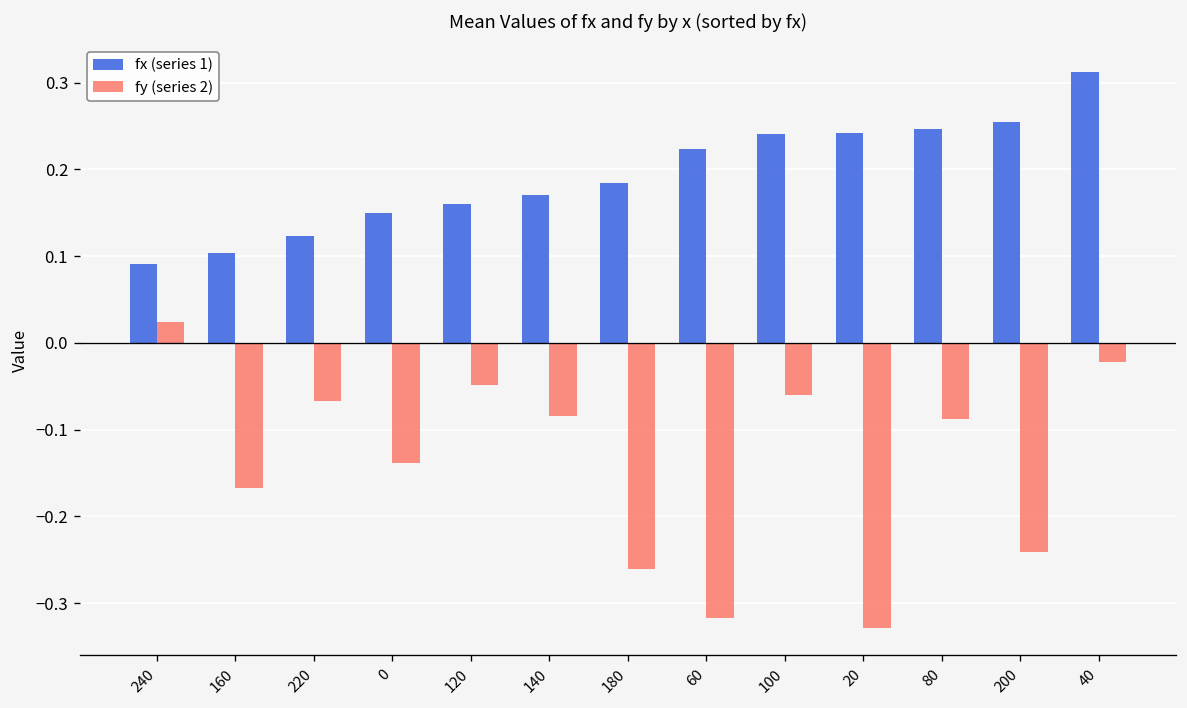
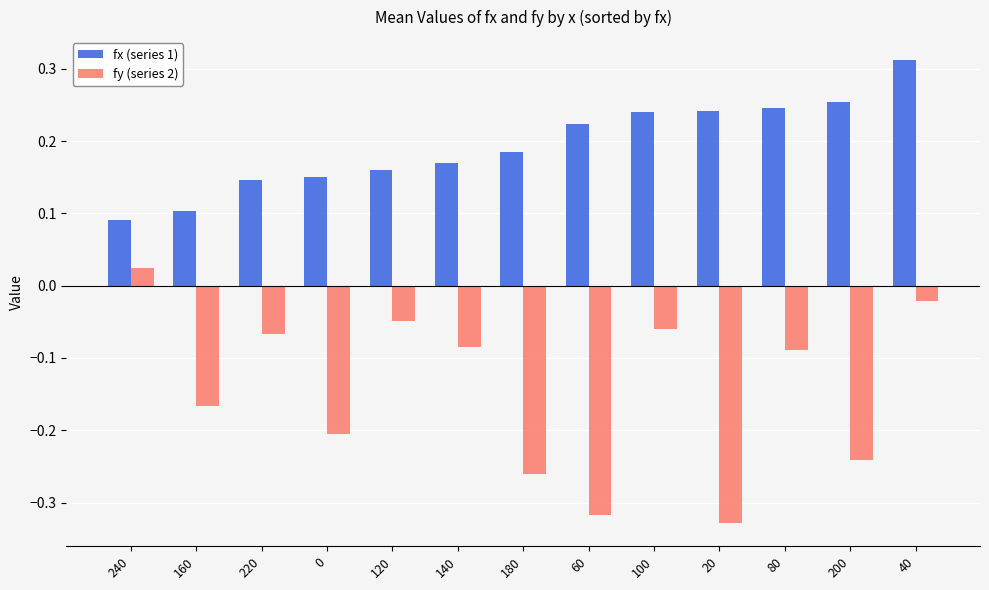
  {
    "fx (series 1)": {
      "240": 0.09,
      "160": 0.10,
-     "220": 0.12,
+     "220": 0.15,
      "0": 0.15,
      "120": 0.16,
      "140": 0.17,
      "180": 0.18,
      "60": 0.22,
      "100": 0.24,
      "20": 0.24,
      "80": 0.25,
      "200": 0.25,
      "40": 0.31
    },
    "fy (series 2)": {
      "240": 0.02,
      "160": -0.17,
      "220": -0.07,
-     "0": -0.14,
+     "0": -0.21,
      "120": -0.05,
      "140": -0.08,
      "180": -0.26,
      "60": -0.32,
      "100": -0.06,
      "20": -0.33,
      "80": -0.09,
      "200": -0.24,
      "40": -0.02
    }
  }
